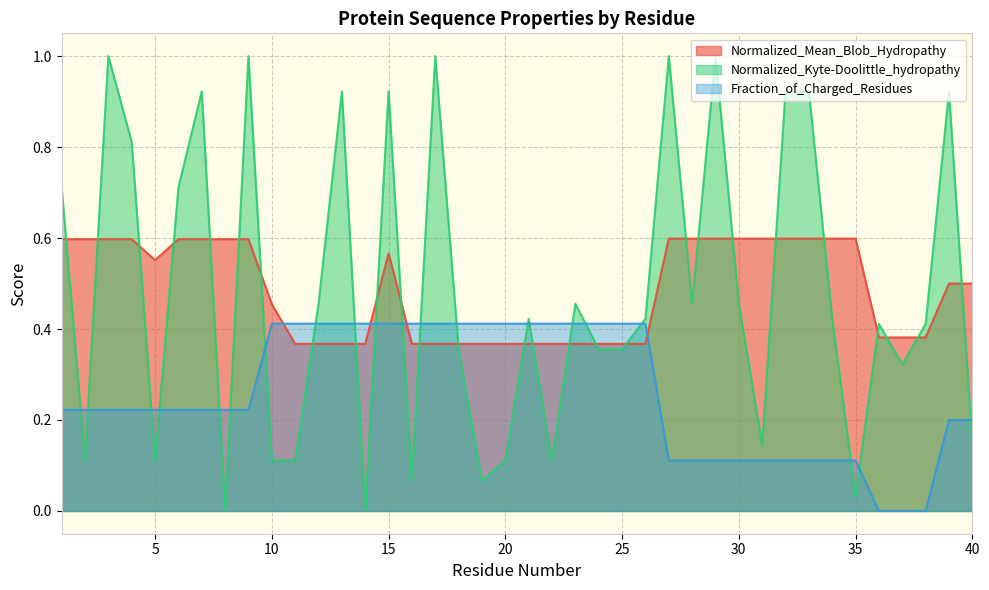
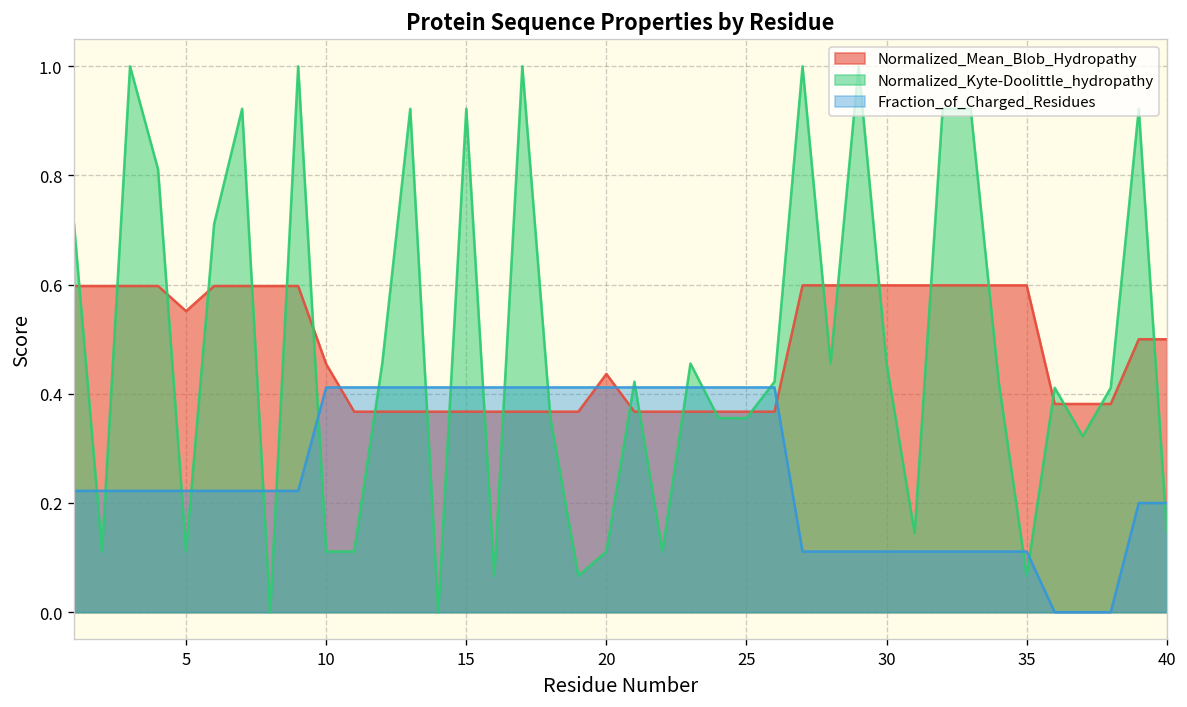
  {
    "Normalized_Mean_Blob_Hydropathy": {
      "5": 0.55,
      "10": 0.45,
-     "15": 0.57,
-     "20": 0.37,
+     "15": 0.37,
+     "20": 0.44,
      "25": 0.37,
      "30": 0.60,
      "35": 0.60,
      "40": 0.50
    },
    "Normalized_Kyte-Doolittle_hydropathy": {
      "5": 0.11,
      "10": 0.11,
      "15": 0.92,
      "20": 0.11,
      "25": 0.36,
      "30": 0.46,
-     "35": 0.03,
+     "35": 0.07,
      "40": 0.15
    },
    "Fraction_of_Charged_Residues": {
      "5": 0.22,
      "10": 0.41,
      "15": 0.41,
      "20": 0.41,
      "25": 0.41,
      "30": 0.11,
      "35": 0.11,
      "40": 0.20
    }
  }
